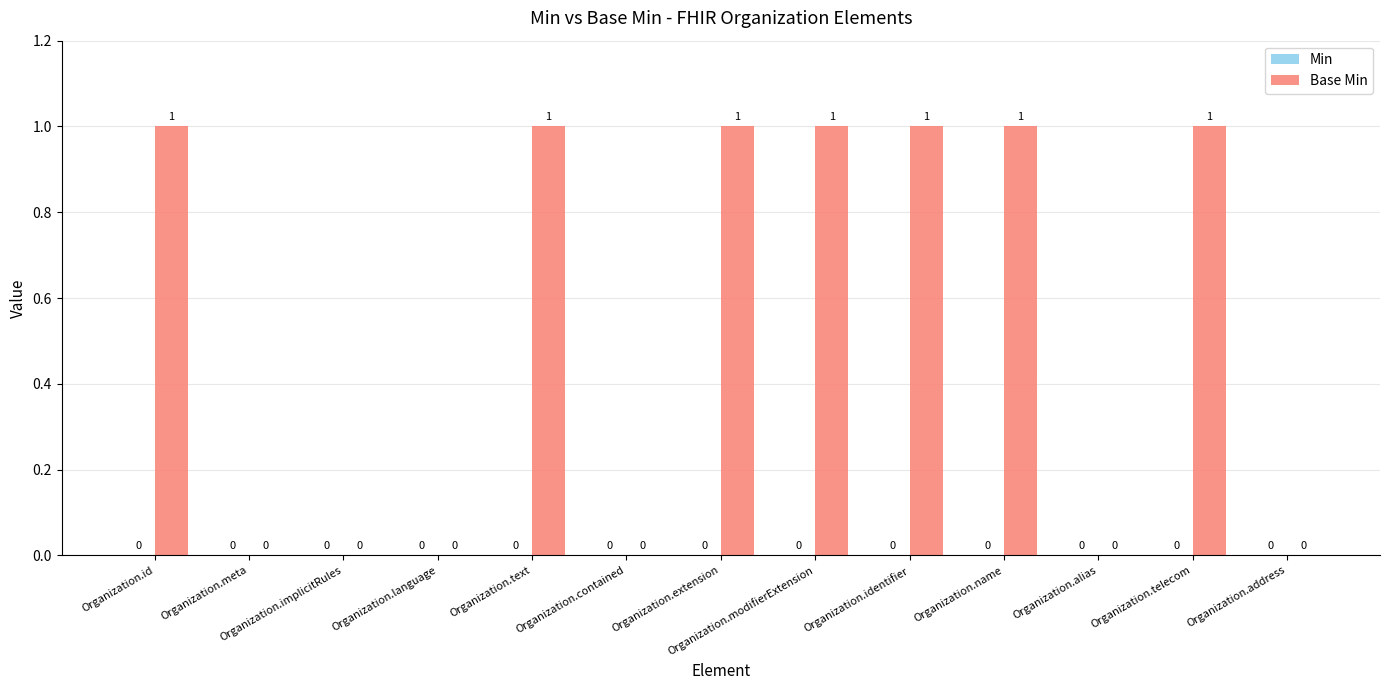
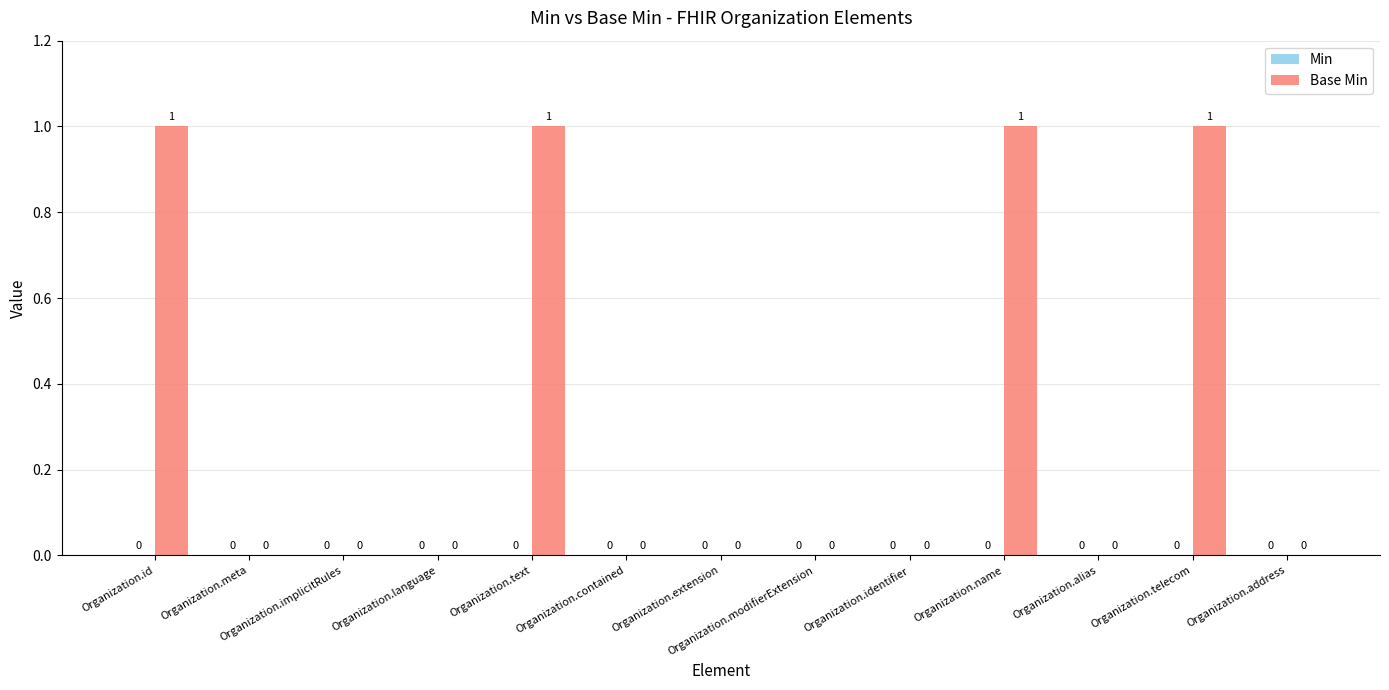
  {
    "Min": {
      "Organization.id": 0,
      "Organization.meta": 0,
      "Organization.implicitRules": 0,
      "Organization.language": 0,
      "Organization.text": 0,
      "Organization.contained": 0,
      "Organization.extension": 0,
      "Organization.modifierExtension": 0,
      "Organization.identifier": 0,
      "Organization.name": 0,
      "Organization.alias": 0,
      "Organization.telecom": 0,
      "Organization.address": 0
    },
    "Base Min": {
      "Organization.id": 1,
      "Organization.meta": 0,
      "Organization.implicitRules": 0,
      "Organization.language": 0,
      "Organization.text": 1,
      "Organization.contained": 0,
-     "Organization.extension": 1,
-     "Organization.modifierExtension": 1,
-     "Organization.identifier": 1,
+     "Organization.extension": 0,
+     "Organization.modifierExtension": 0,
+     "Organization.identifier": 0,
      "Organization.name": 1,
      "Organization.alias": 0,
      "Organization.telecom": 1,
      "Organization.address": 0
    }
  }
